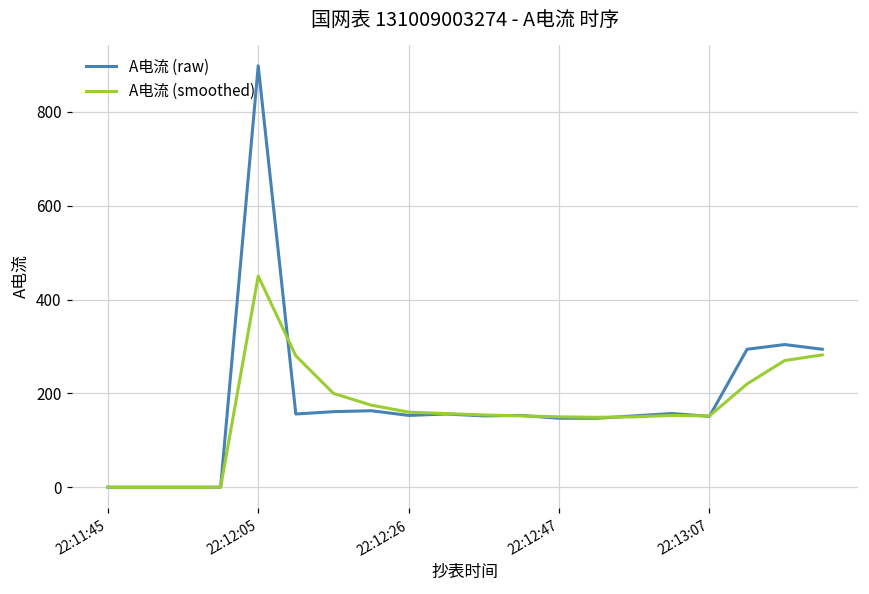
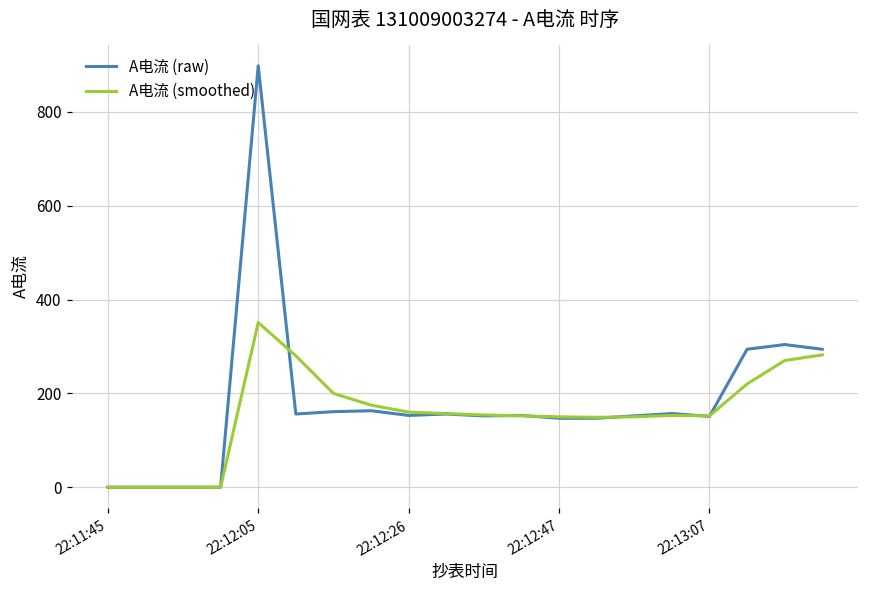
  {
    "A电流 (raw)": {
      "22:12:05": 900,
      "22:12:26": 150
    },
    "A电流 (smoothed)": {
-     "22:12:05": 450,
+     "22:12:05": 350,
      "22:12:26": 160
    }
  }
